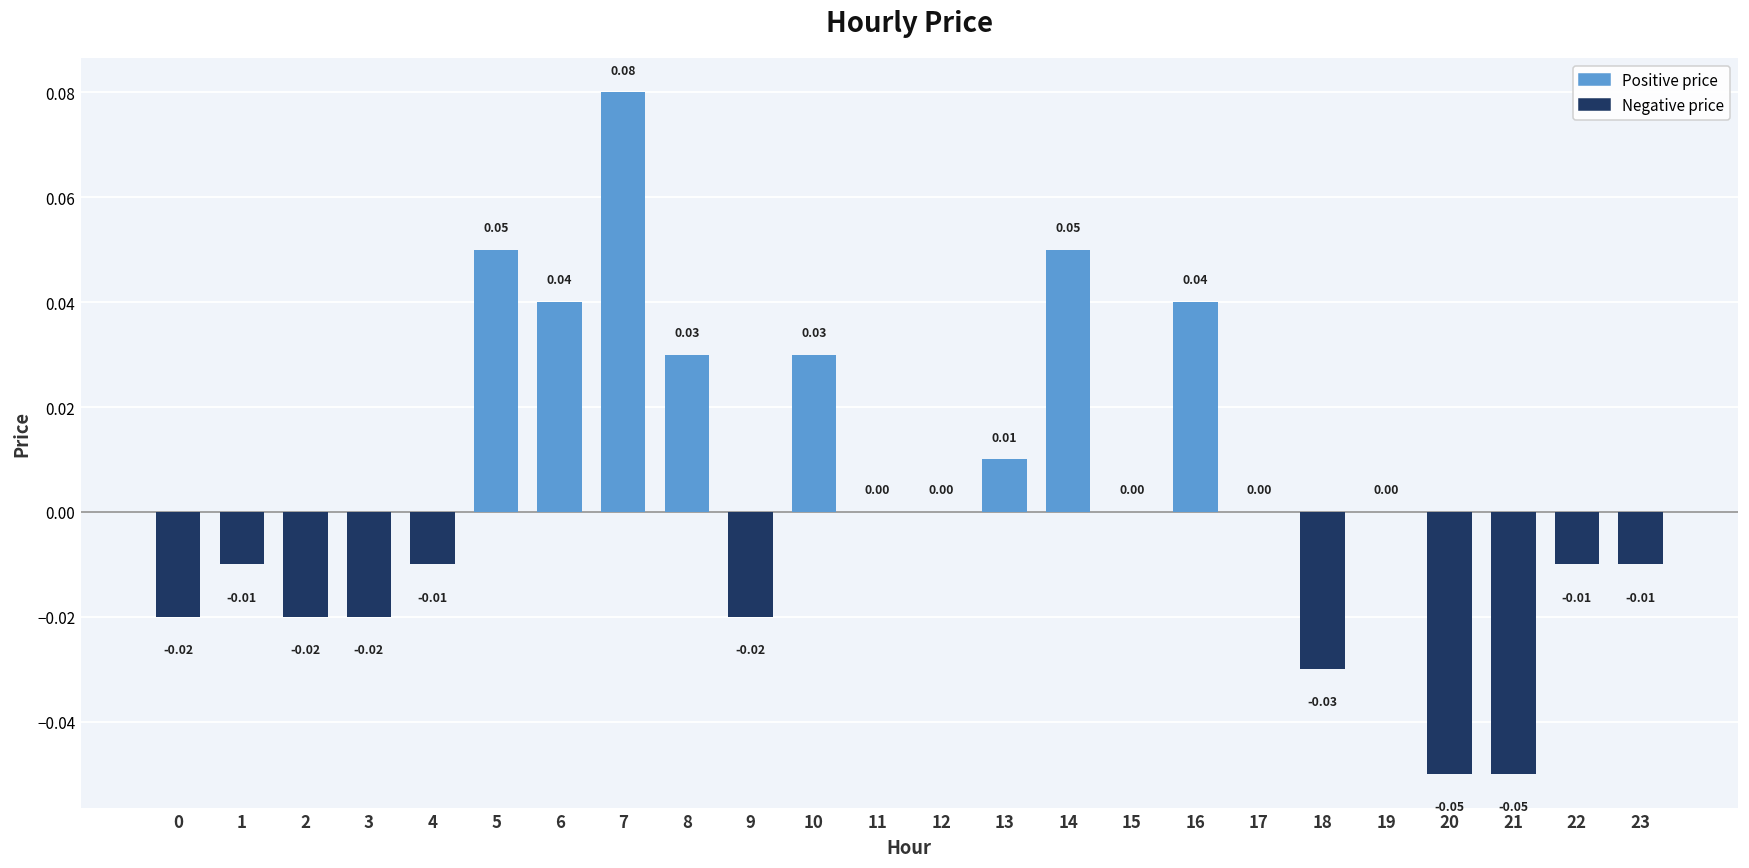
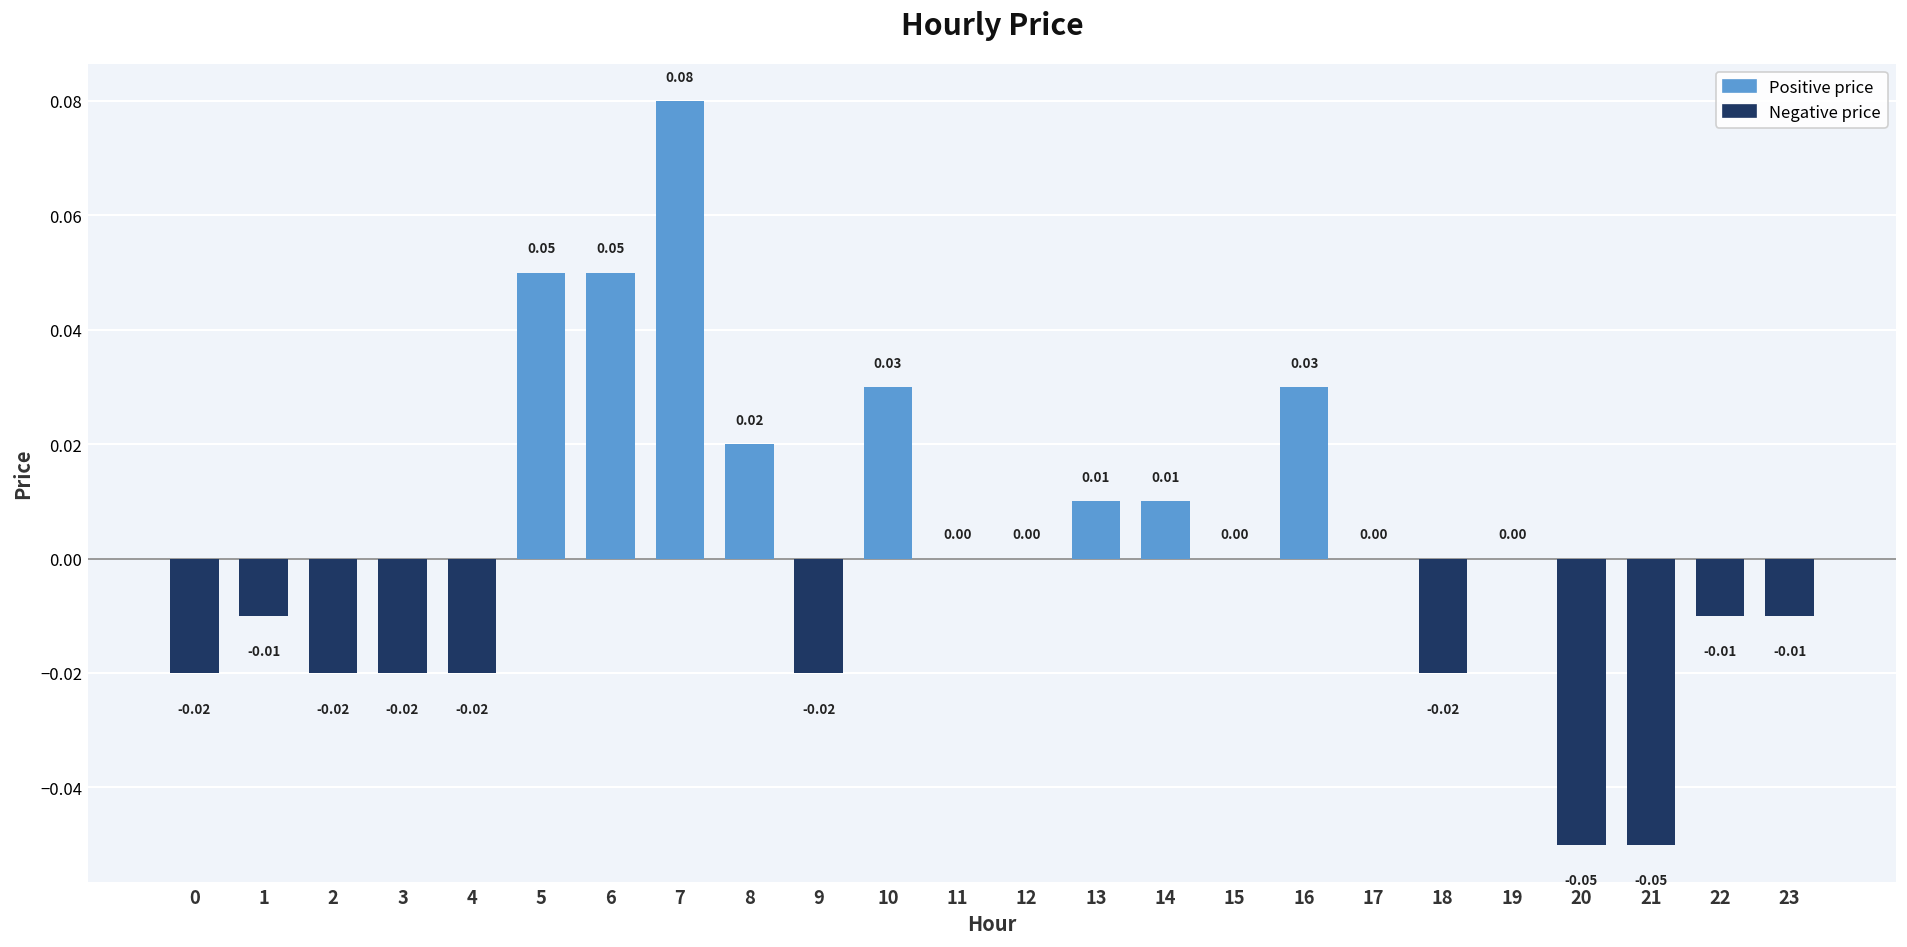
  {
    "0": -0.02,
    "1": -0.01,
    "2": -0.02,
    "3": -0.02,
-   "4": -0.01,
+   "4": -0.02,
    "5": 0.05,
-   "6": 0.04,
+   "6": 0.05,
    "7": 0.08,
-   "8": 0.03,
+   "8": 0.02,
    "9": -0.02,
    "10": 0.03,
    "11": 0.00,
    "12": 0.00,
    "13": 0.01,
-   "14": 0.05,
+   "14": 0.01,
    "15": 0.00,
-   "16": 0.04,
+   "16": 0.03,
    "17": 0.00,
-   "18": -0.03,
+   "18": -0.02,
    "19": 0.00,
    "20": -0.05,
    "21": -0.05,
    "22": -0.01,
    "23": -0.01
  }
